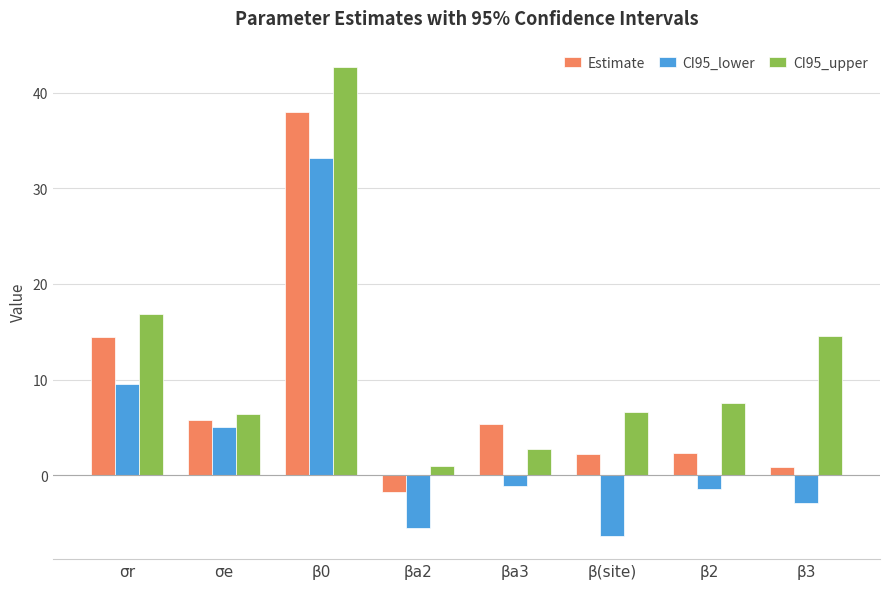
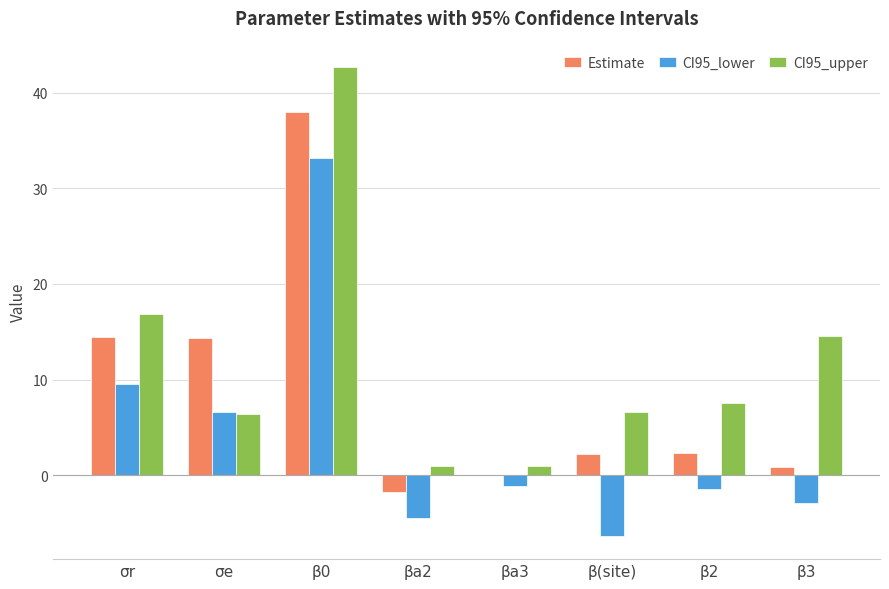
  {
    "Estimate": {
      "σr": 14,
-     "σe": 6,
+     "σe": 14,
      "β0": 38,
      "βa2": -2,
-     "βa3": 5,
+     "βa3": 0,
      "β(site)": 2,
      "β2": 2,
      "β3": 1
    },
    "CI95_lower": {
      "σr": 10,
-     "σe": 5,
+     "σe": 7,
      "β0": 33,
-     "βa2": -6,
+     "βa2": -4,
      "βa3": -1,
      "β(site)": -6,
      "β2": -1,
      "β3": -3
    },
    "CI95_upper": {
      "σr": 17,
      "σe": 6,
      "β0": 43,
      "βa2": 1,
-     "βa3": 3,
+     "βa3": 1,
      "β(site)": 7,
      "β2": 8,
      "β3": 15
    }
  }
